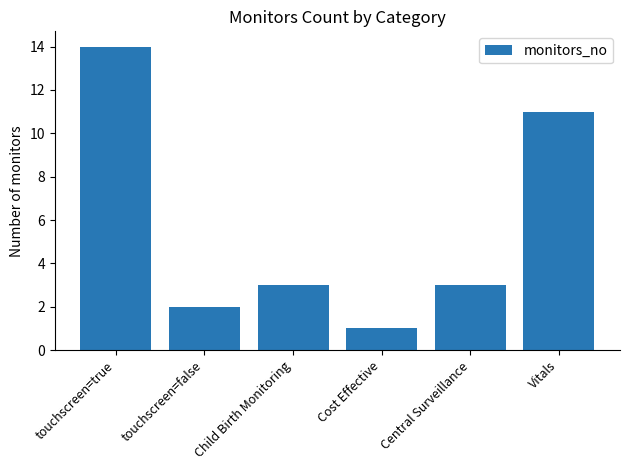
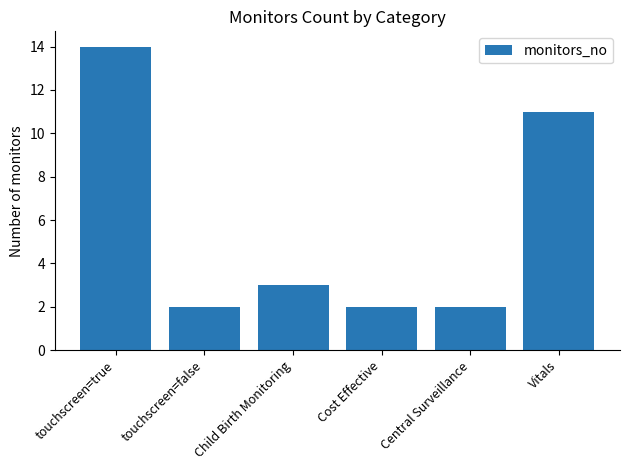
  {
    "touchscreen=true": 14,
    "touchscreen=false": 2,
    "Child Birth Monitoring": 3,
-   "Cost Effective": 1,
-   "Central Surveillance": 3,
+   "Cost Effective": 2,
+   "Central Surveillance": 2,
    "Vitals": 11
  }
